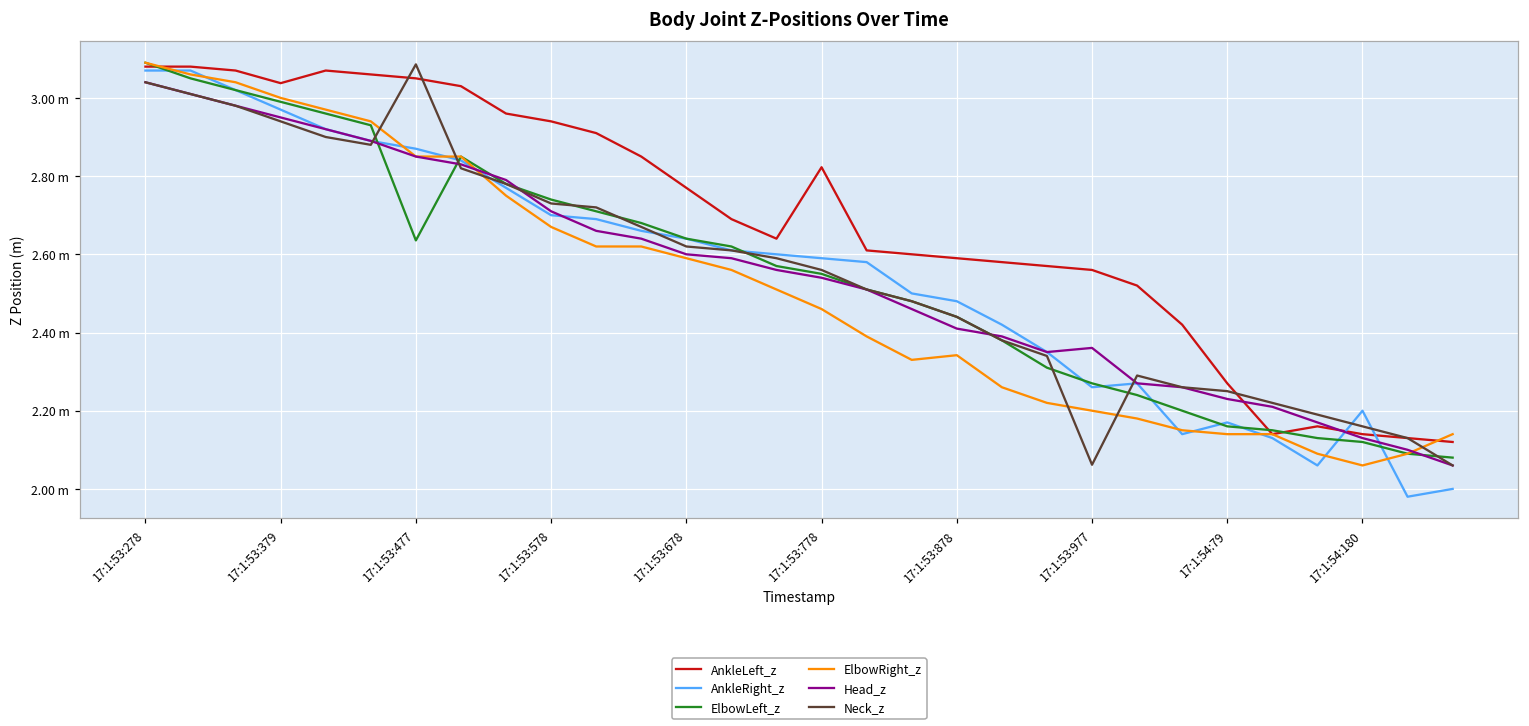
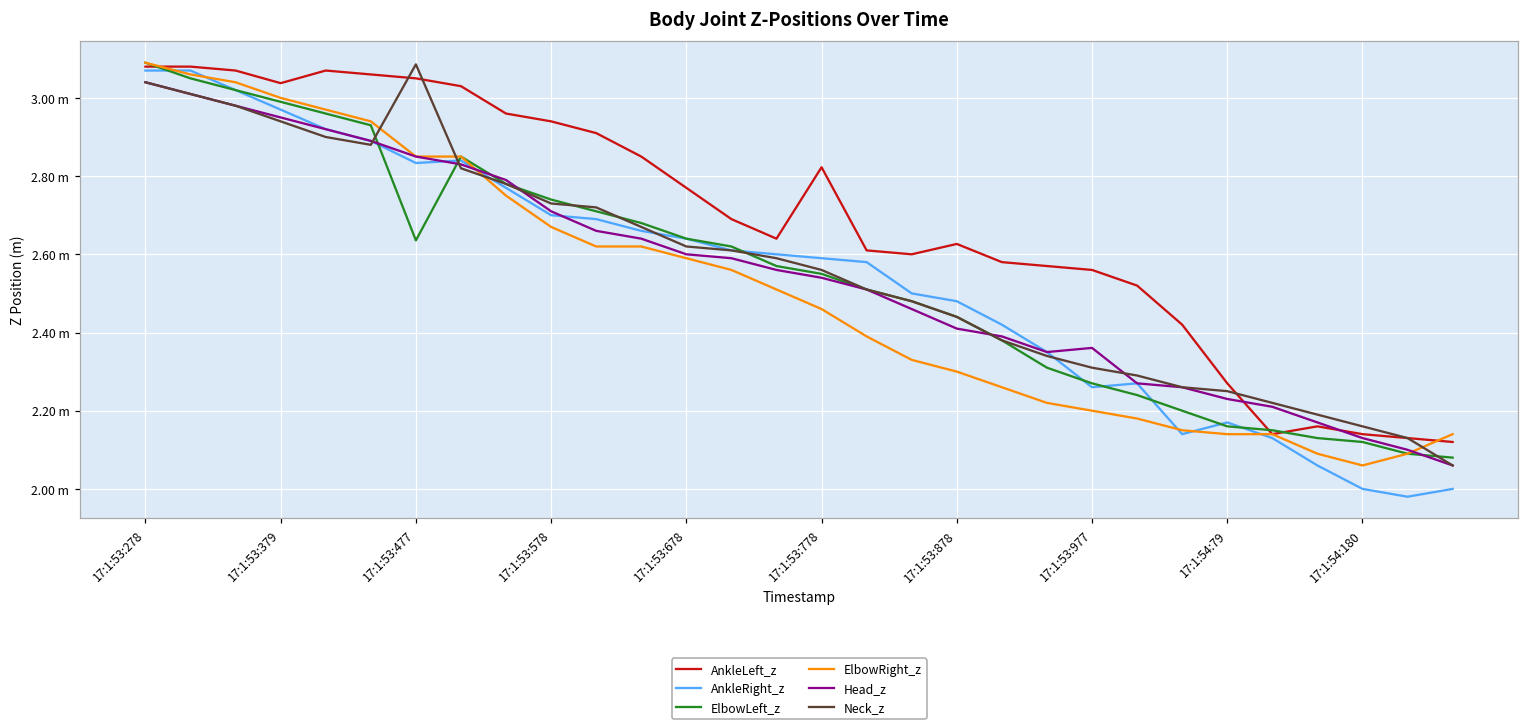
  {
    "AnkleLeft_z": {
      "17:1:53:278": "3.08 m",
      "17:1:53:379": "3.04 m",
      "17:1:53:477": "3.05 m",
      "17:1:53:578": "2.94 m",
      "17:1:53:678": "2.77 m",
      "17:1:53:778": "2.82 m",
-     "17:1:53:878": "2.59 m",
+     "17:1:53:878": "2.63 m",
      "17:1:53:977": "2.56 m",
      "17:1:54:79": "2.27 m",
      "17:1:54:180": "2.14 m"
    },
    "AnkleRight_z": {
      "17:1:53:278": "3.07 m",
      "17:1:53:379": "2.97 m",
-     "17:1:53:477": "2.87 m",
+     "17:1:53:477": "2.83 m",
      "17:1:53:578": "2.70 m",
      "17:1:53:778": "2.59 m",
      "17:1:53:878": "2.48 m",
      "17:1:53:977": "2.26 m",
      "17:1:54:79": "2.17 m",
-     "17:1:54:180": "2.2 m"
+     "17:1:54:180": "2.0 m"
    },
    "ElbowLeft_z": {
      "17:1:53:379": "2.99 m",
      "17:1:53:477": "2.64 m",
      "17:1:53:578": "2.74 m",
      "17:1:53:778": "2.55 m",
      "17:1:53:977": "2.27 m",
      "17:1:54:79": "2.16 m",
      "17:1:54:180": "2.12 m"
    },
    "ElbowRight_z": {
      "17:1:53:379": "3.00 m",
      "17:1:53:578": "2.67 m",
      "17:1:53:678": "2.59 m",
      "17:1:53:778": "2.46 m",
-     "17:1:53:878": "2.34 m",
+     "17:1:53:878": "2.30 m",
      "17:1:53:977": "2.20 m",
      "17:1:54:79": "2.14 m",
      "17:1:54:180": "2.06 m"
    },
    "Head_z": {
      "17:1:53:379": "2.95 m",
      "17:1:53:578": "2.71 m",
      "17:1:53:678": "2.60 m",
      "17:1:53:778": "2.54 m",
      "17:1:53:878": "2.41 m",
      "17:1:53:977": "2.36 m",
      "17:1:54:79": "2.23 m",
      "17:1:54:180": "2.13 m"
    },
    "Neck_z": {
      "17:1:53:379": "2.94 m",
      "17:1:53:477": "3.09 m",
      "17:1:53:578": "2.73 m",
      "17:1:53:678": "2.62 m",
      "17:1:53:778": "2.56 m",
-     "17:1:53:977": "2.06 m",
+     "17:1:53:977": "2.31 m",
      "17:1:54:79": "2.25 m",
      "17:1:54:180": "2.16 m"
    }
  }
